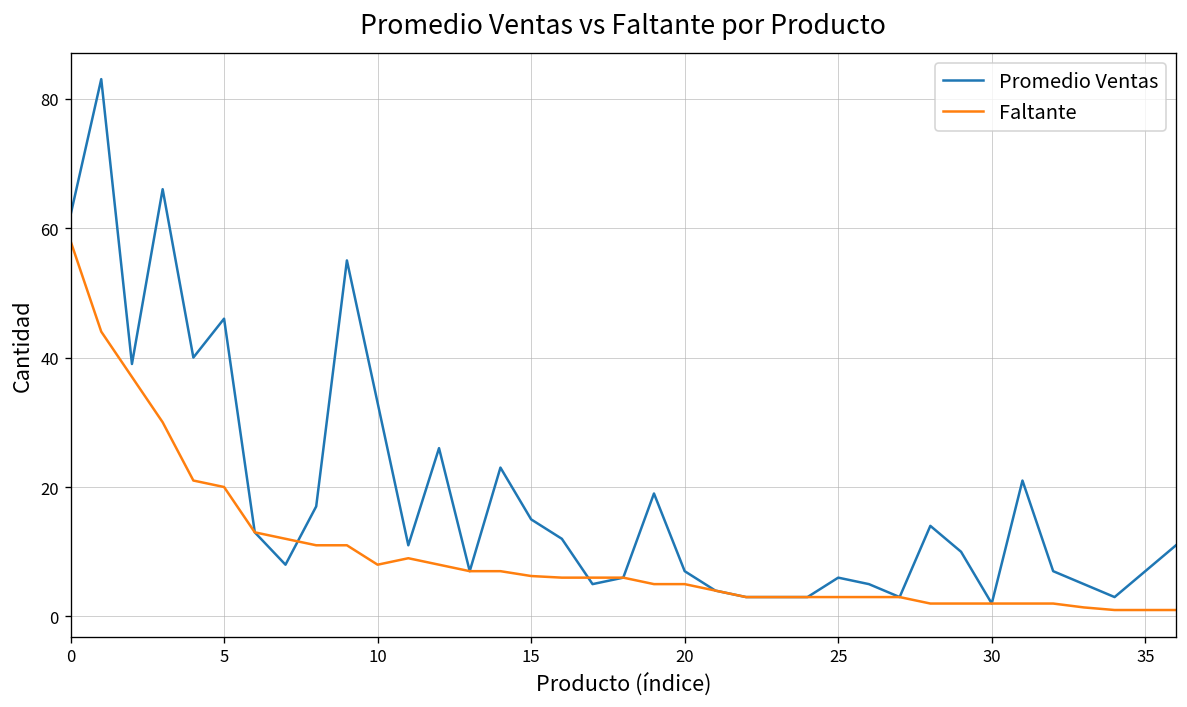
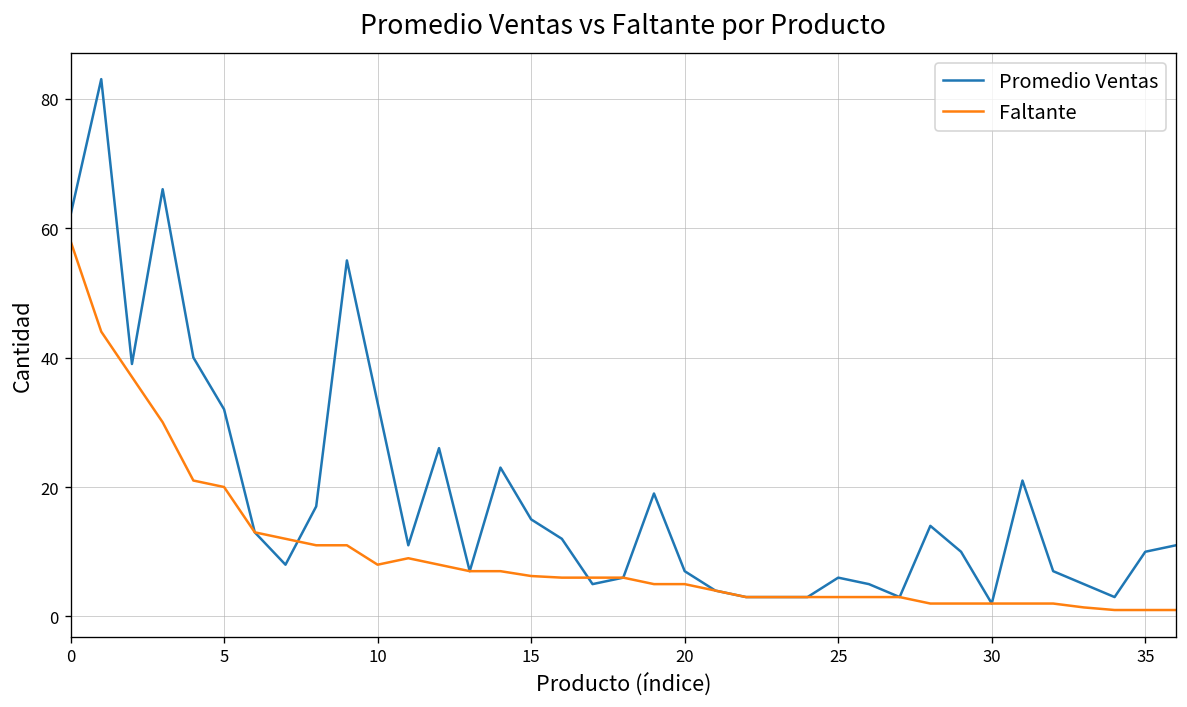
  {
    "Promedio Ventas": {
      "0": 62,
-     "5": 46,
+     "5": 32,
      "10": 33,
      "15": 15,
      "20": 7,
      "25": 6,
-     "35": 7
+     "35": 10
    },
    "Faltante": {
      "0": 58,
      "5": 20,
      "10": 8,
      "15": 6,
      "20": 5,
      "25": 3,
      "35": 1
    }
  }
